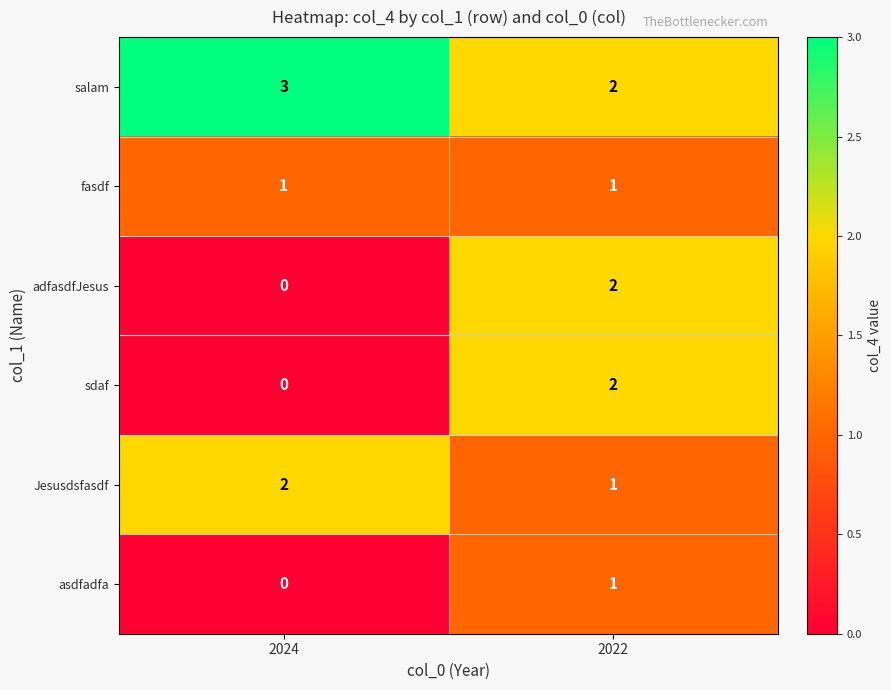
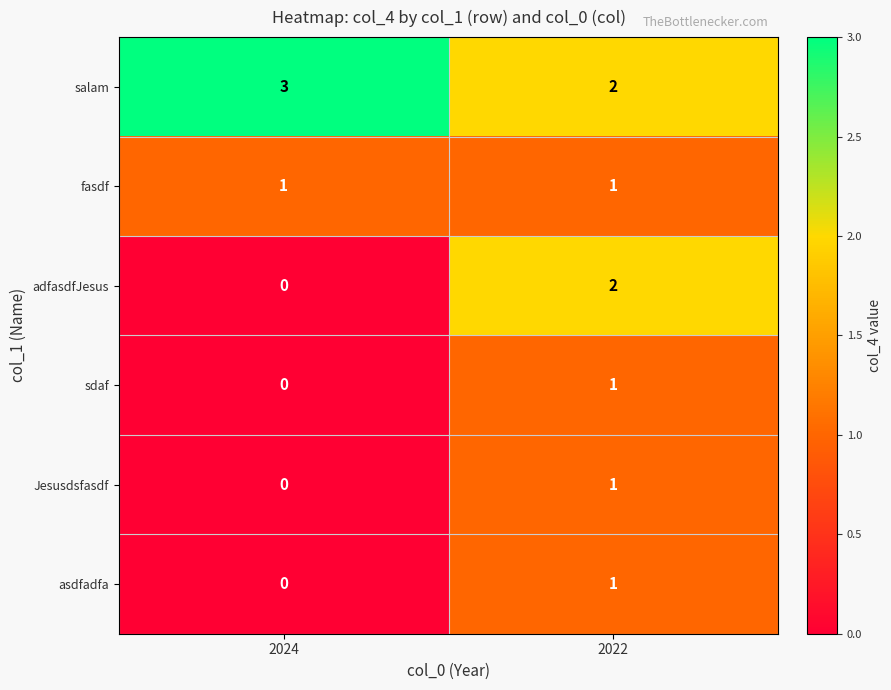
  {
    "salam": {
      "2024": 3,
      "2022": 2
    },
    "fasdf": {
      "2024": 1,
      "2022": 1
    },
    "adfasdfJesus": {
      "2024": 0,
      "2022": 2
    },
    "sdaf": {
      "2024": 0,
-     "2022": 2
+     "2022": 1
    },
    "Jesusdsfasdf": {
-     "2024": 2,
+     "2024": 0,
      "2022": 1
    },
    "asdfadfa": {
      "2024": 0,
      "2022": 1
    }
  }
